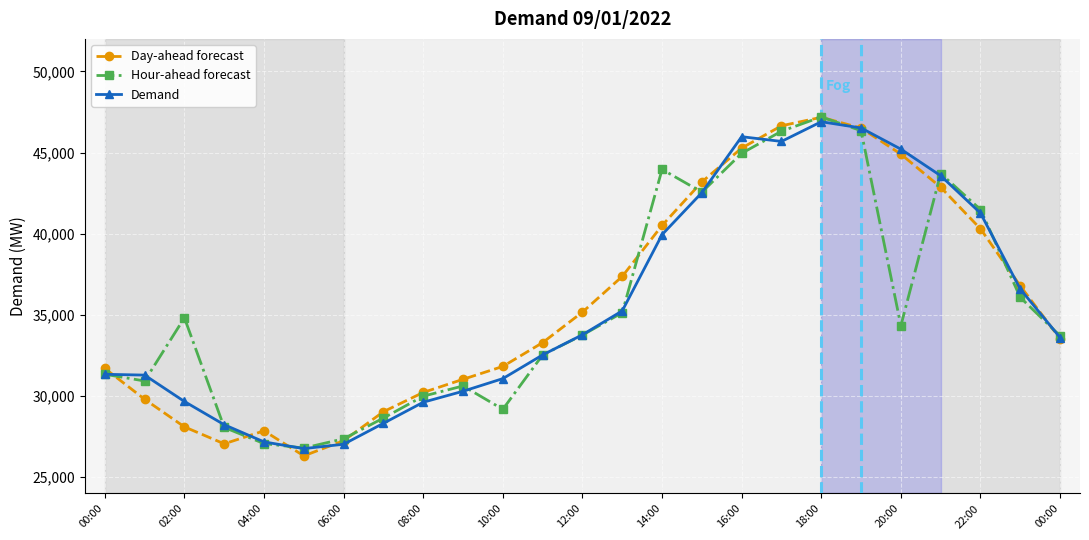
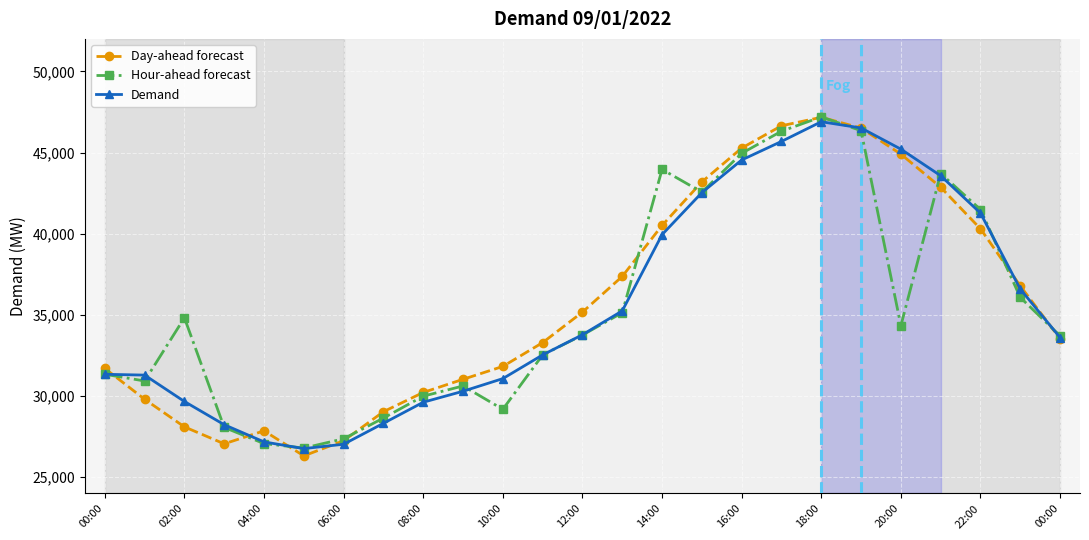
  {
    "Day-ahead forecast": {
      "02:00": "28,100",
      "04:00": "27,900",
      "08:00": "30,200",
      "10:00": "31,800",
      "12:00": "35,200",
      "14:00": "40,500",
      "16:00": "45,300",
      "20:00": "44,900",
      "22:00": "40,300"
    },
    "Hour-ahead forecast": {
      "02:00": "34,800",
      "08:00": "30,000",
      "10:00": "29,200",
      "14:00": "44,000",
      "16:00": "45,000",
      "20:00": "34,300",
      "22:00": "41,500"
    },
    "Demand": {
      "02:00": "29,700",
      "06:00": "27,000",
      "08:00": "29,600",
      "10:00": "31,100",
      "14:00": "39,900",
-     "16:00": "46,000",
+     "16:00": "44,500",
      "18:00": "46,900",
      "20:00": "45,200",
      "22:00": "41,300"
    }
  }
